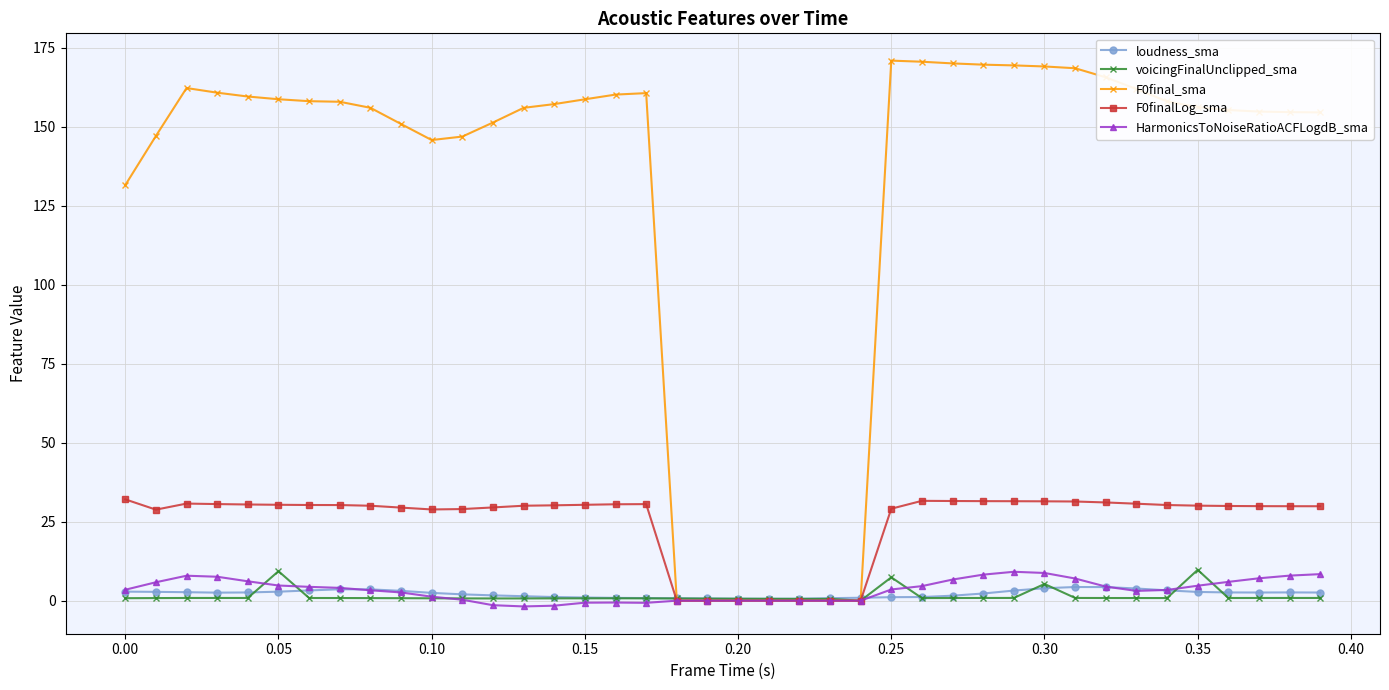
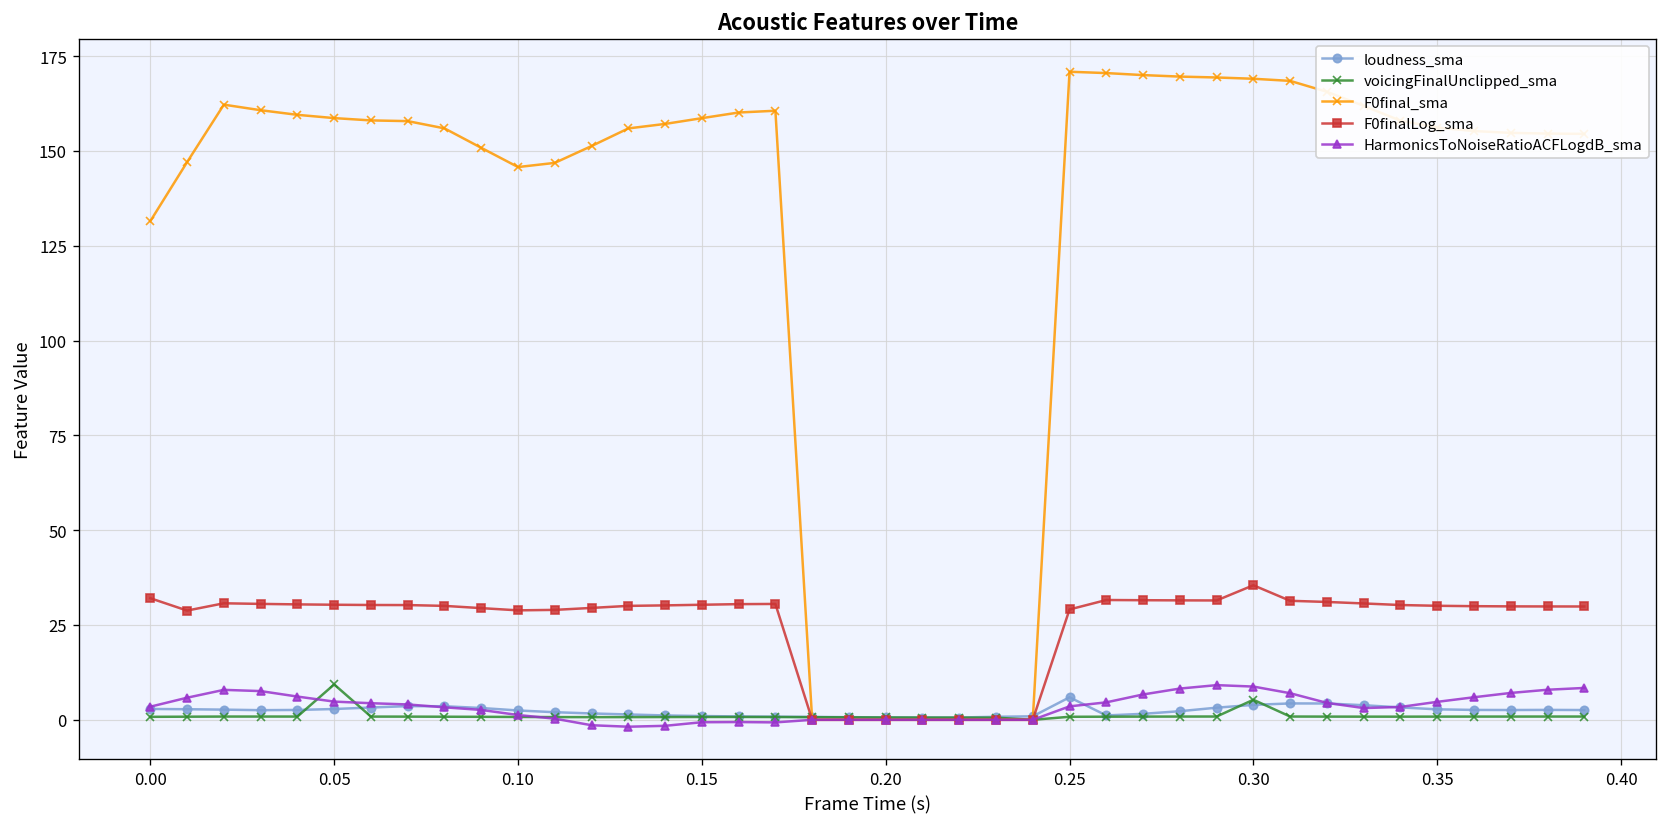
  {
    "loudness_sma": {
      "0.05": 3,
      "0.10": 2,
-     "0.25": 1,
+     "0.25": 6,
      "0.30": 4,
      "0.35": 3
    },
    "voicingFinalUnclipped_sma": {
      "0.00": 1,
      "0.05": 9,
-     "0.25": 7,
+     "0.25": 1,
      "0.30": 5,
-     "0.35": 10
+     "0.35": 1
    },
    "F0final_sma": {
      "0.00": 131,
      "0.05": 159,
      "0.10": 146,
      "0.15": 159,
      "0.25": 171,
      "0.30": 169
    },
    "F0finalLog_sma": {
      "0.00": 32,
      "0.05": 30,
      "0.10": 29,
      "0.15": 30,
      "0.25": 29,
-     "0.30": 31,
+     "0.30": 35,
      "0.35": 30
    },
    "HarmonicsToNoiseRatioACFLogdB_sma": {
      "0.05": 5,
      "0.15": -1,
      "0.25": 4,
      "0.30": 9,
      "0.35": 5
    }
  }
